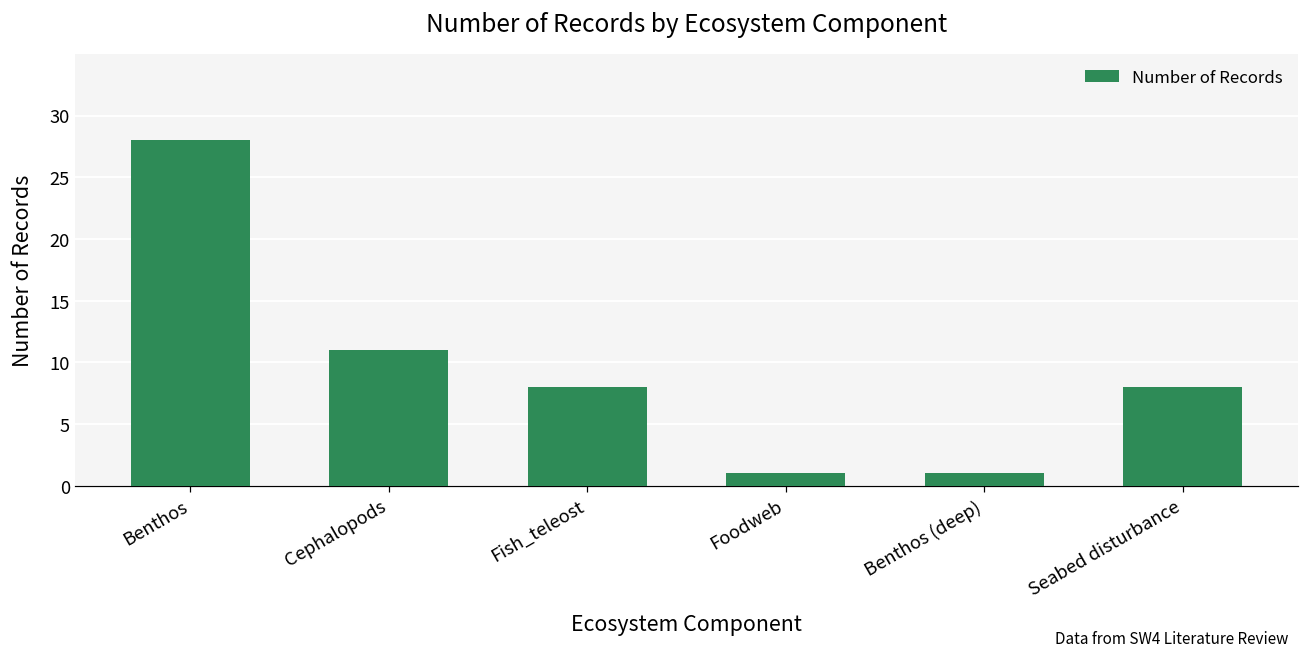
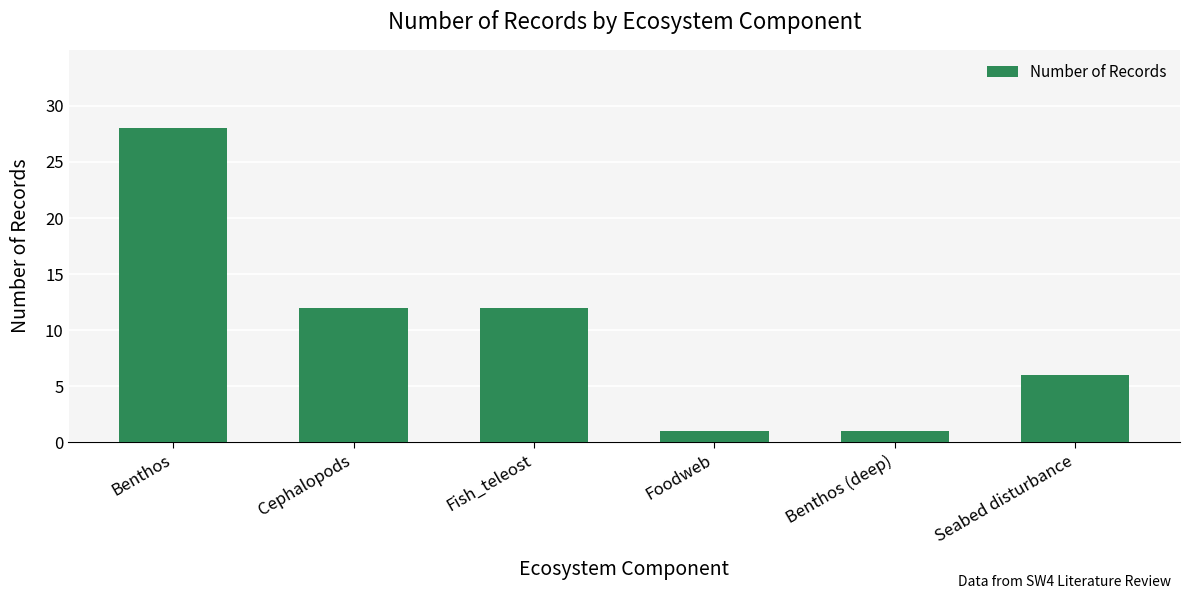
  {
    "Benthos": 28,
-   "Cephalopods": 11,
-   "Fish_teleost": 8,
+   "Cephalopods": 12,
+   "Fish_teleost": 12,
    "Foodweb": 1,
    "Benthos (deep)": 1,
-   "Seabed disturbance": 8
+   "Seabed disturbance": 6
  }
